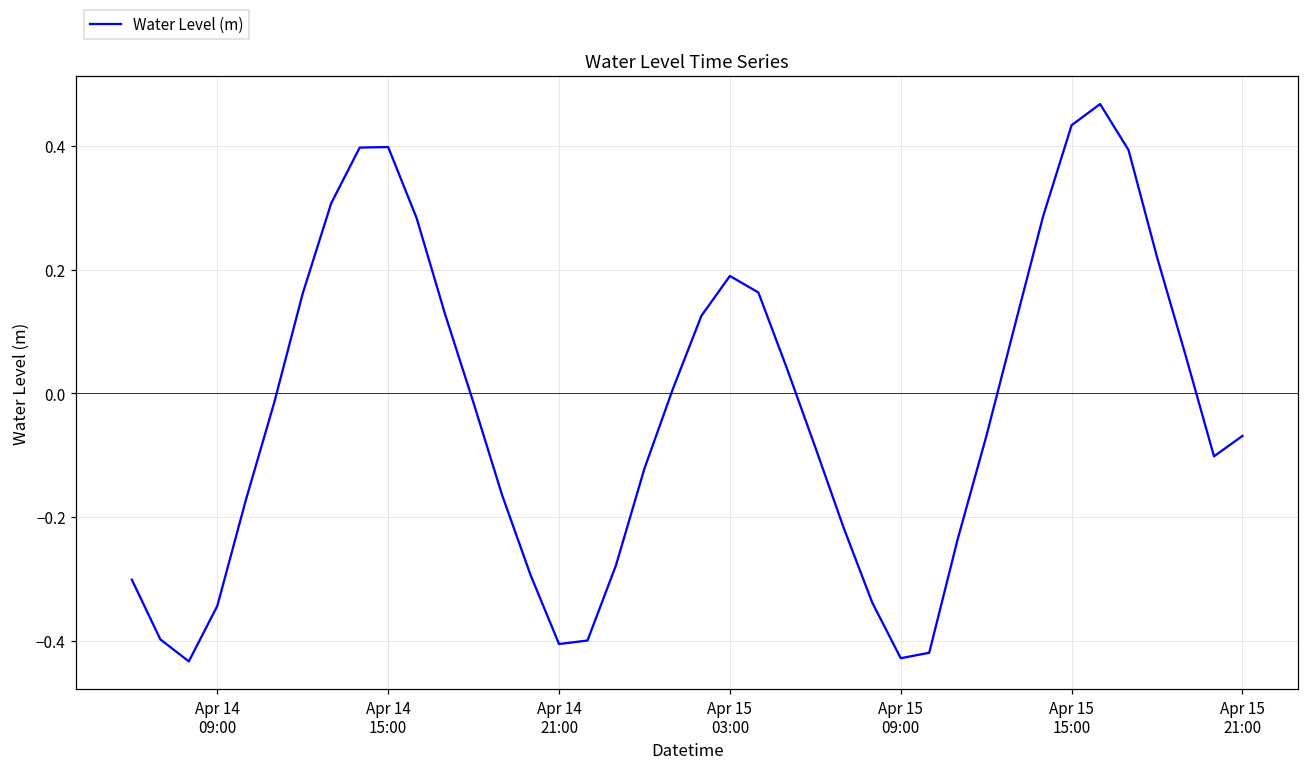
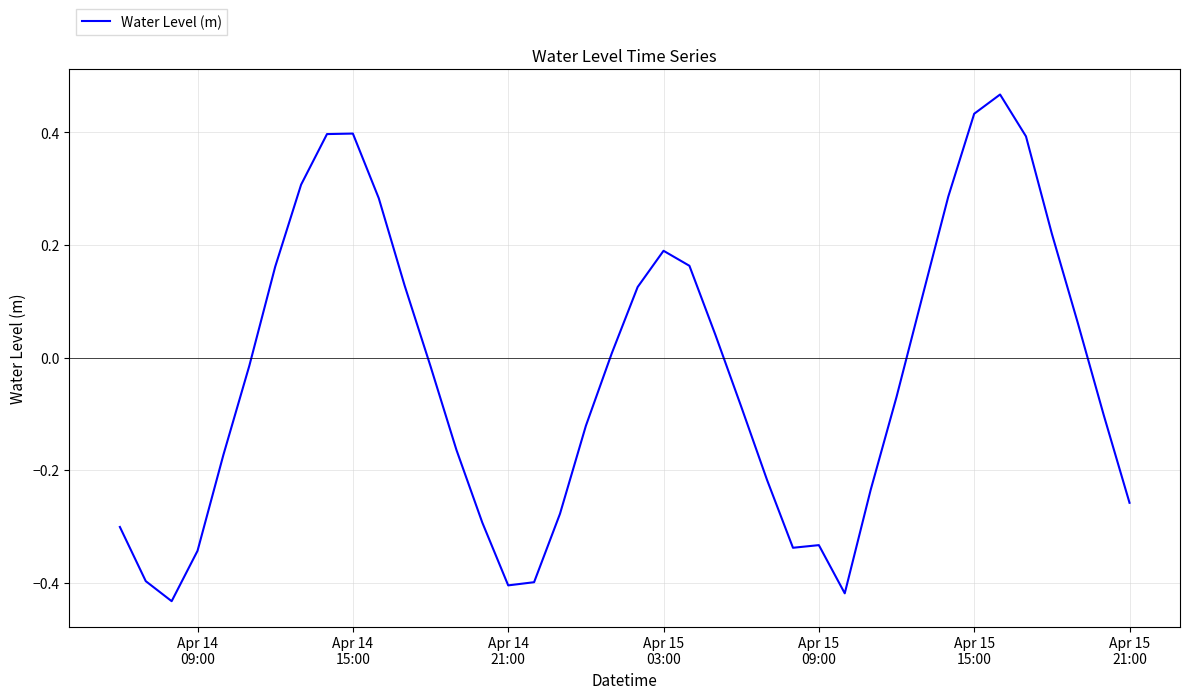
  {
    "Apr 14 09:00": -0.34,
    "Apr 14 15:00": 0.40,
    "Apr 14 21:00": -0.41,
    "Apr 15 03:00": 0.19,
-   "Apr 15 09:00": -0.43,
+   "Apr 15 09:00": -0.33,
    "Apr 15 15:00": 0.43,
-   "Apr 15 21:00": -0.07
+   "Apr 15 21:00": -0.26
  }
